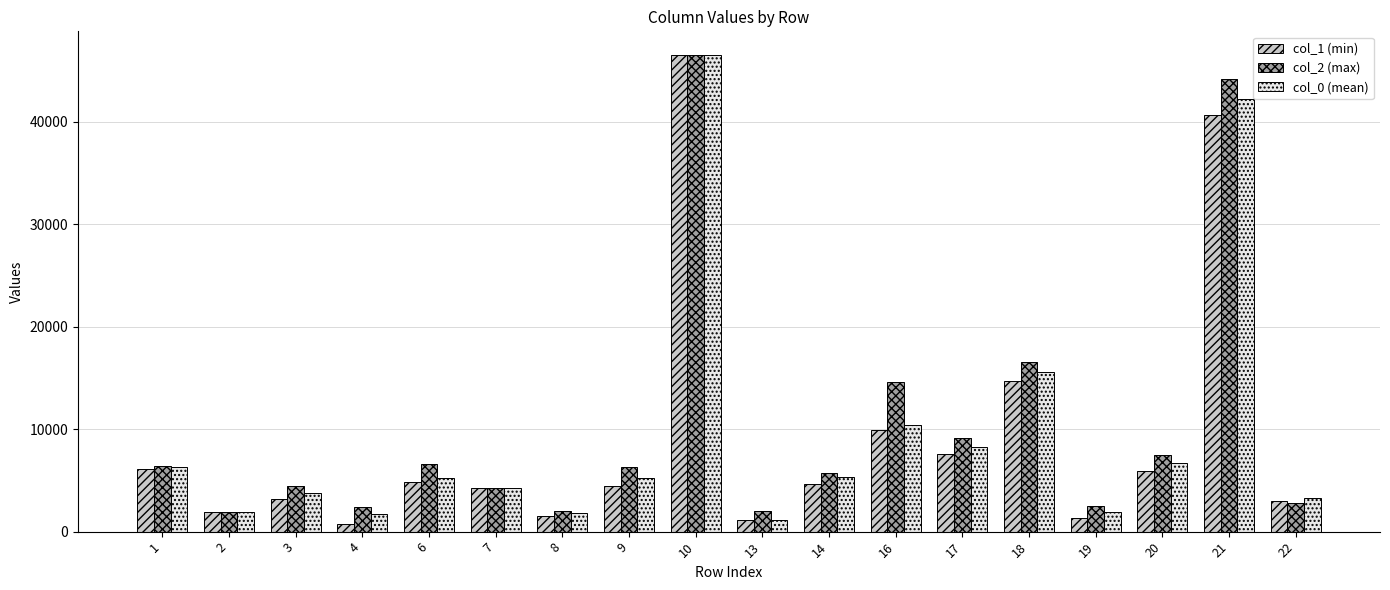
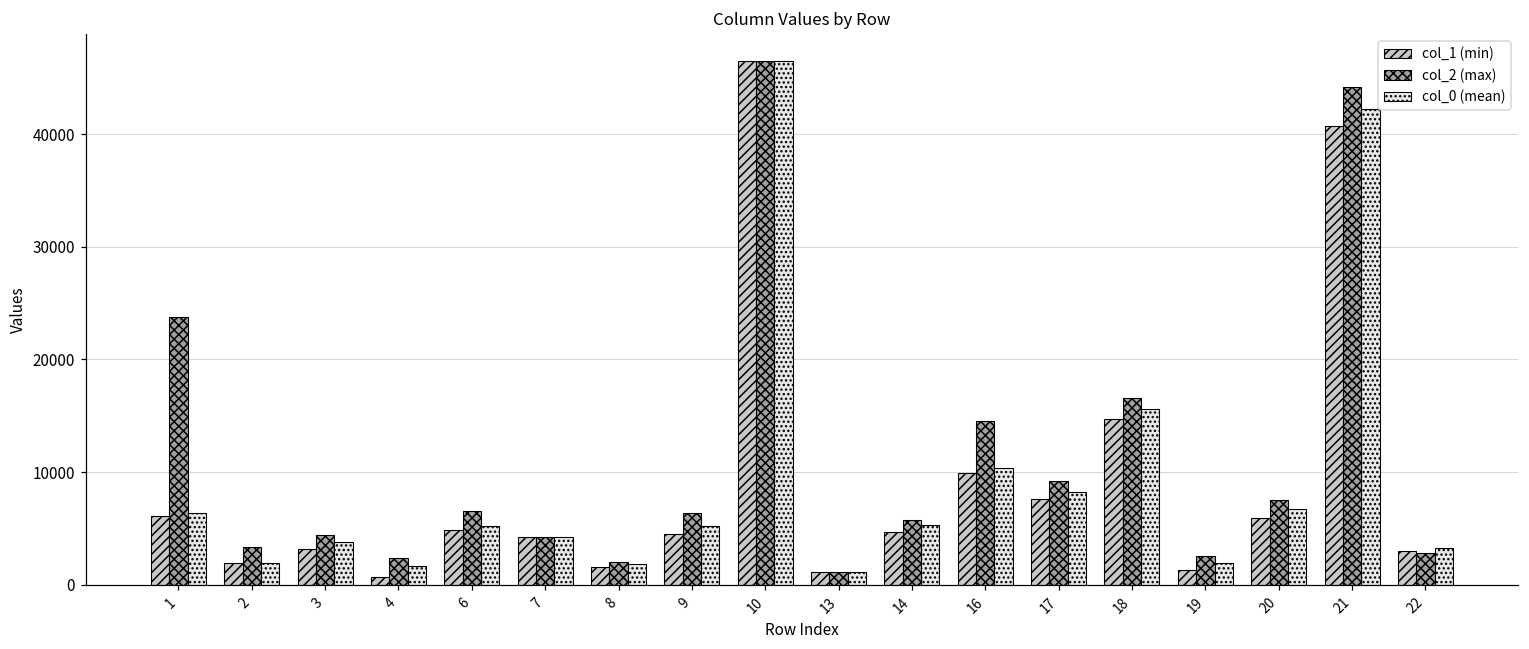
  {
    "col_2 (max)": {
-     "1": 6400,
-     "2": 1900,
+     "1": 23800,
+     "2": 3400,
      "3": 4400,
      "4": 2400,
      "6": 6600,
      "7": 4300,
      "8": 2100,
      "9": 6300,
      "10": 46500,
-     "13": 2000,
+     "13": 1200,
      "14": 5700,
      "16": 14600,
      "17": 9200,
      "18": 16500,
      "19": 2500,
      "20": 7500,
      "21": 44200,
      "22": 2800
    }
  }
